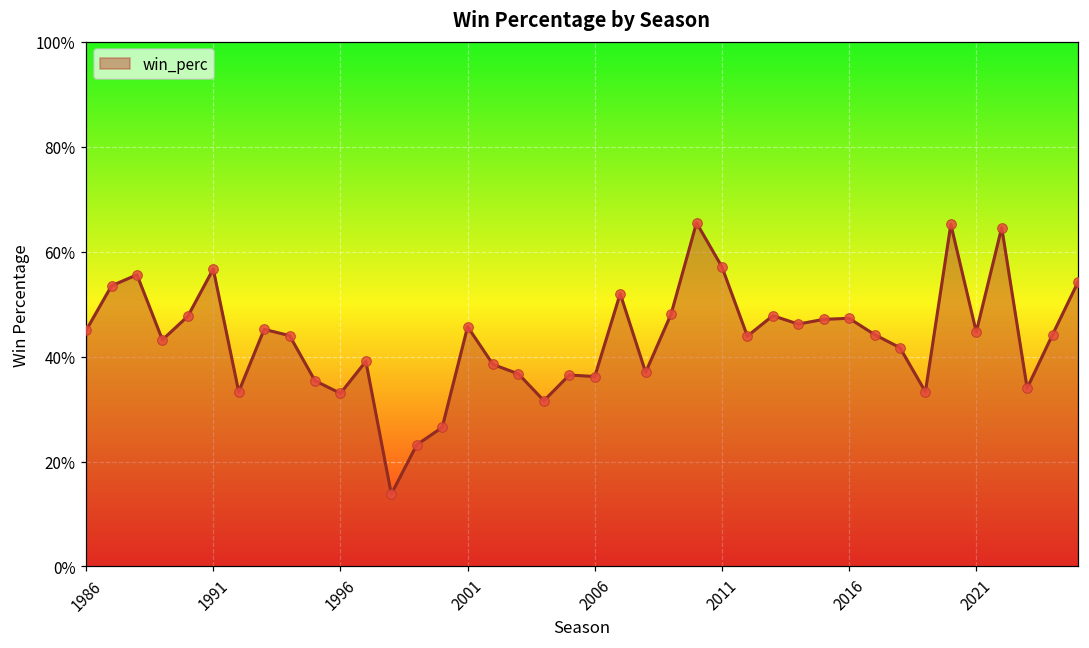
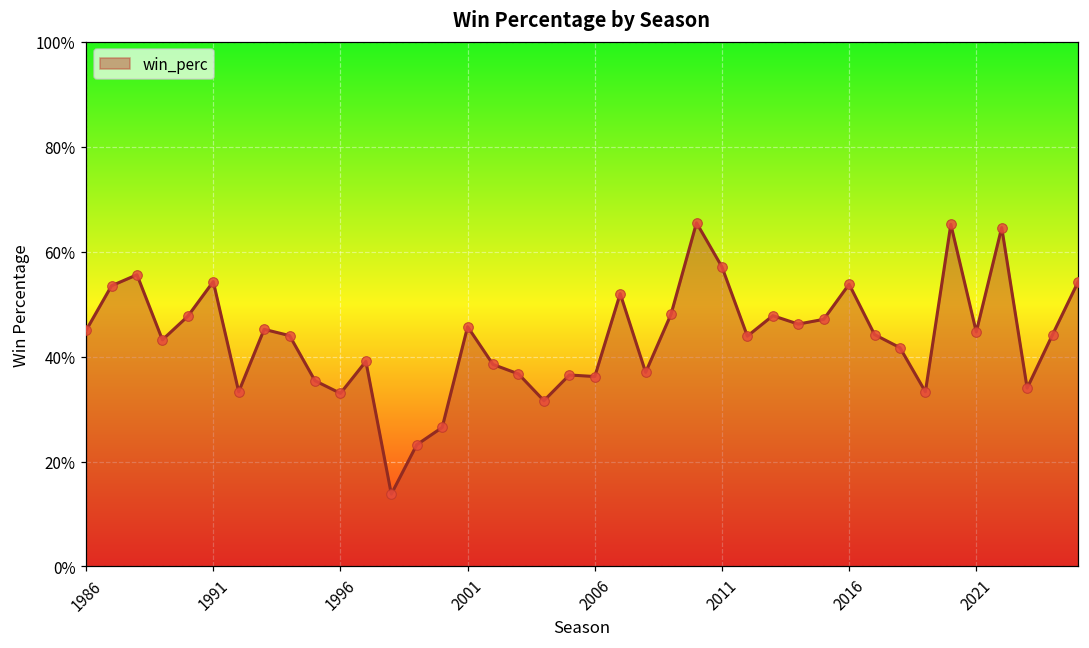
  {
    "1986": "45%",
-   "1991": "57%",
+   "1991": "54%",
    "1996": "33%",
    "2001": "46%",
    "2006": "36%",
    "2011": "57%",
-   "2016": "47%",
+   "2016": "54%",
    "2021": "45%"
  }
